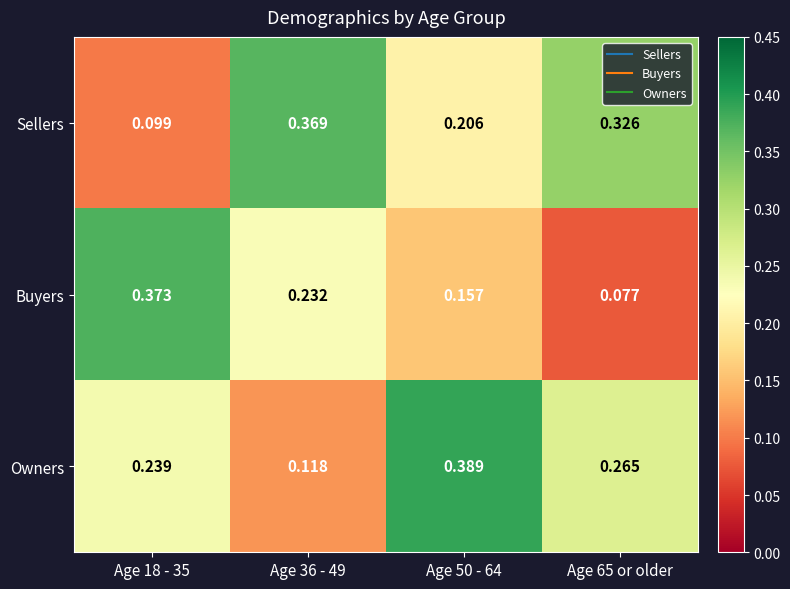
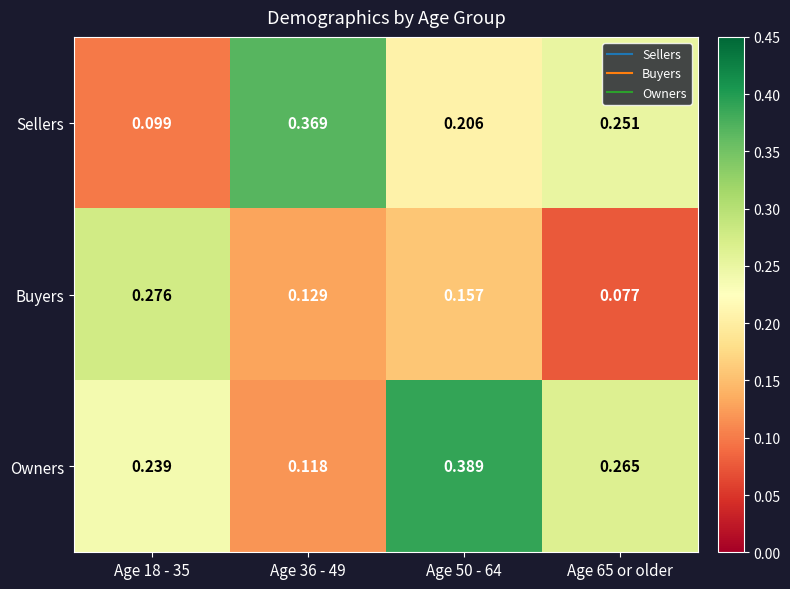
  {
    "Sellers": {
      "Age 18 - 35": 0.099,
      "Age 36 - 49": 0.369,
      "Age 50 - 64": 0.206,
-     "Age 65 or older": 0.326
+     "Age 65 or older": 0.251
    },
    "Buyers": {
-     "Age 18 - 35": 0.373,
-     "Age 36 - 49": 0.232,
+     "Age 18 - 35": 0.276,
+     "Age 36 - 49": 0.129,
      "Age 50 - 64": 0.157,
      "Age 65 or older": 0.077
    },
    "Owners": {
      "Age 18 - 35": 0.239,
      "Age 36 - 49": 0.118,
      "Age 50 - 64": 0.389,
      "Age 65 or older": 0.265
    }
  }
